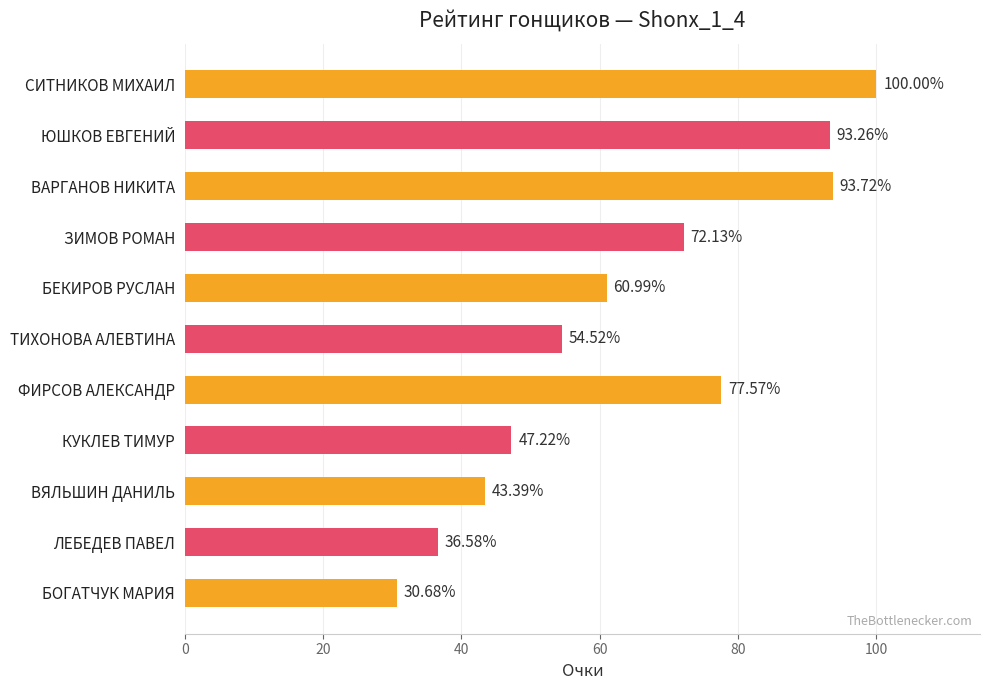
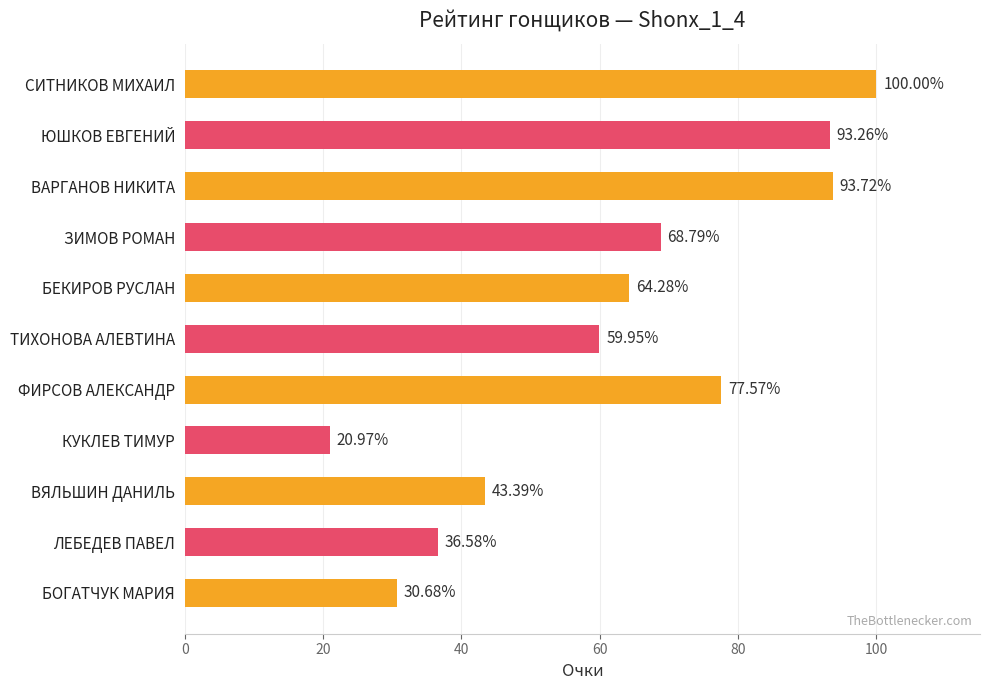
  {
    "СИТНИКОВ МИХАИЛ": "100.00%",
    "ЮШКОВ ЕВГЕНИЙ": "93.26%",
    "ВАРГАНОВ НИКИТА": "93.72%",
-   "ЗИМОВ РОМАН": "72.13%",
-   "БЕКИРОВ РУСЛАН": "60.99%",
-   "ТИХОНОВА АЛЕВТИНА": "54.52%",
+   "ЗИМОВ РОМАН": "68.79%",
+   "БЕКИРОВ РУСЛАН": "64.28%",
+   "ТИХОНОВА АЛЕВТИНА": "59.95%",
    "ФИРСОВ АЛЕКСАНДР": "77.57%",
-   "КУКЛЕВ ТИМУР": "47.22%",
+   "КУКЛЕВ ТИМУР": "20.97%",
    "ВЯЛЬШИН ДАНИЛЬ": "43.39%",
    "ЛЕБЕДЕВ ПАВЕЛ": "36.58%",
    "БОГАТЧУК МАРИЯ": "30.68%"
  }
